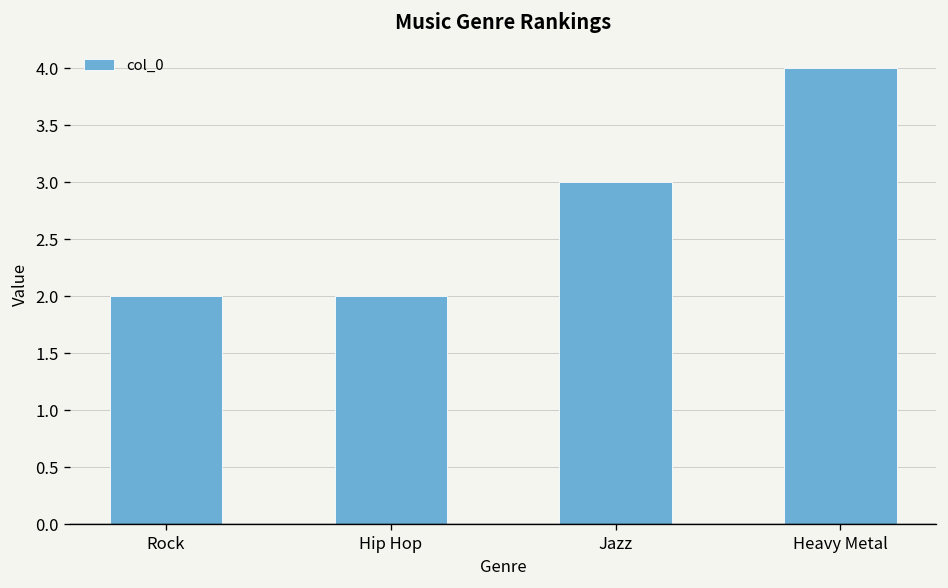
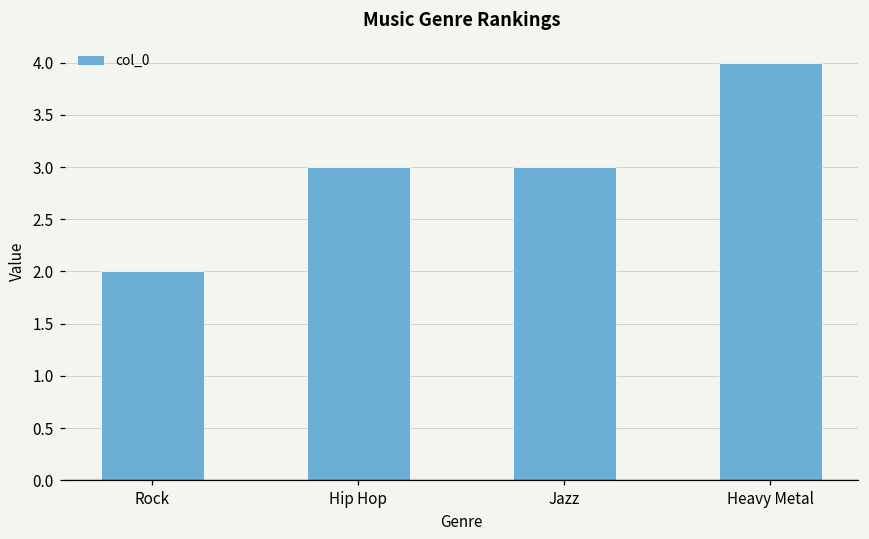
  {
    "Rock": 2,
-   "Hip Hop": 2,
+   "Hip Hop": 3,
    "Jazz": 3,
    "Heavy Metal": 4
  }
